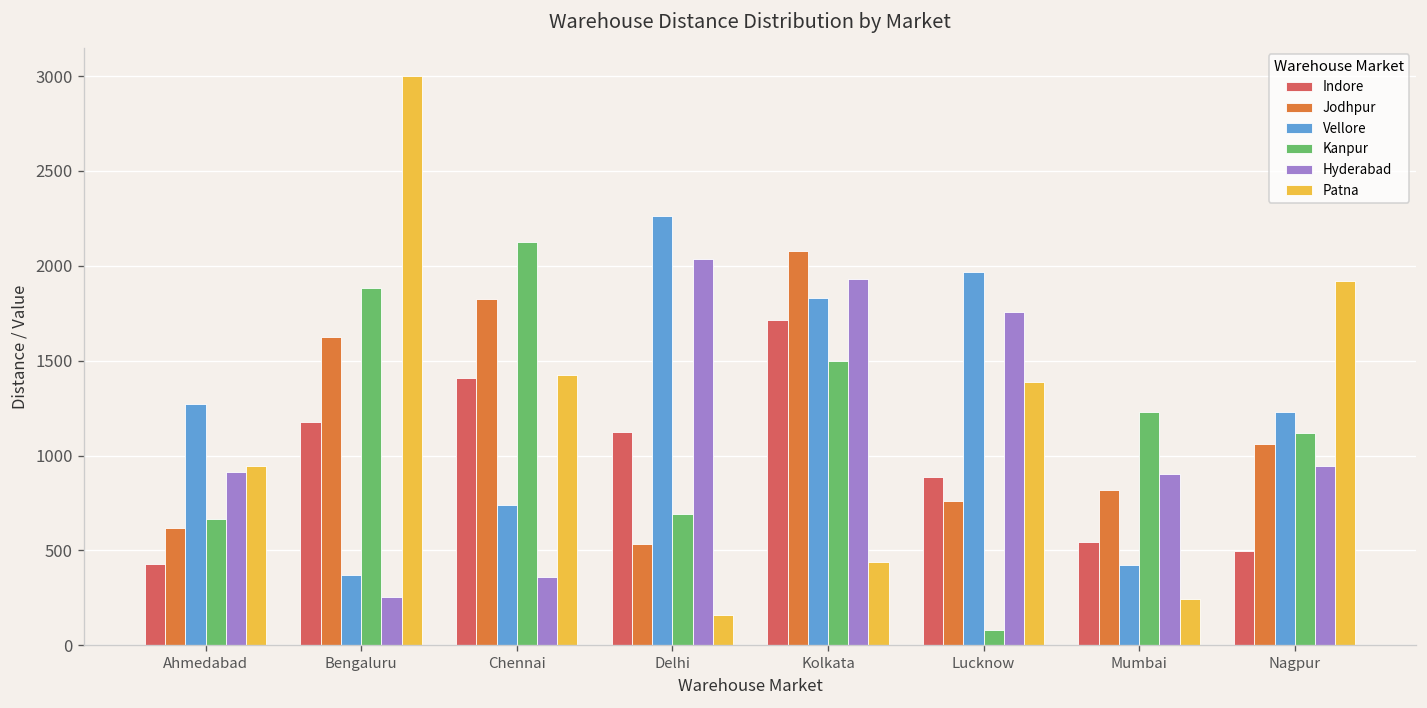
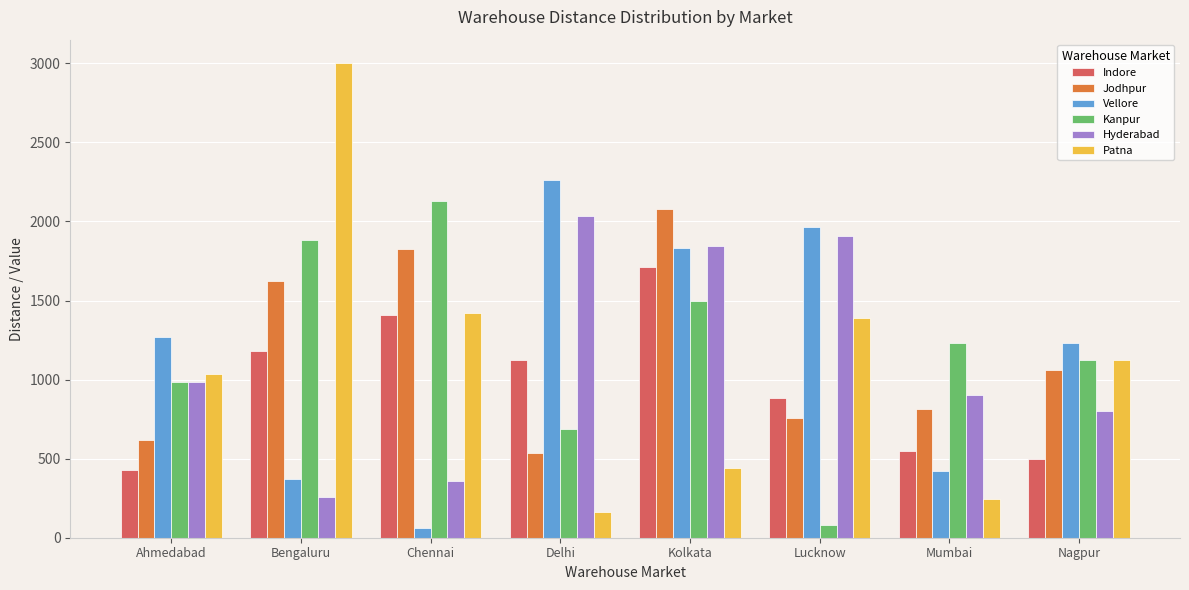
  {
    "Vellore": {
      "Ahmedabad": 1270,
      "Bengaluru": 370,
-     "Chennai": 740,
+     "Chennai": 60,
      "Delhi": 2270,
      "Kolkata": 1830,
      "Lucknow": 1970,
      "Mumbai": 430,
      "Nagpur": 1230
    },
    "Kanpur": {
-     "Ahmedabad": 660,
+     "Ahmedabad": 980,
      "Bengaluru": 1880,
      "Chennai": 2130,
      "Delhi": 690,
      "Kolkata": 1500,
      "Lucknow": 80,
      "Mumbai": 1230,
      "Nagpur": 1120
    },
    "Hyderabad": {
-     "Ahmedabad": 920,
+     "Ahmedabad": 990,
      "Bengaluru": 260,
      "Chennai": 360,
      "Delhi": 2040,
-     "Kolkata": 1930,
-     "Lucknow": 1760,
+     "Kolkata": 1840,
+     "Lucknow": 1910,
      "Mumbai": 910,
-     "Nagpur": 950
+     "Nagpur": 800
    },
    "Patna": {
-     "Ahmedabad": 940,
+     "Ahmedabad": 1030,
      "Bengaluru": 3000,
      "Chennai": 1420,
      "Delhi": 160,
      "Kolkata": 440,
      "Lucknow": 1390,
      "Mumbai": 240,
-     "Nagpur": 1920
+     "Nagpur": 1130
    }
  }
